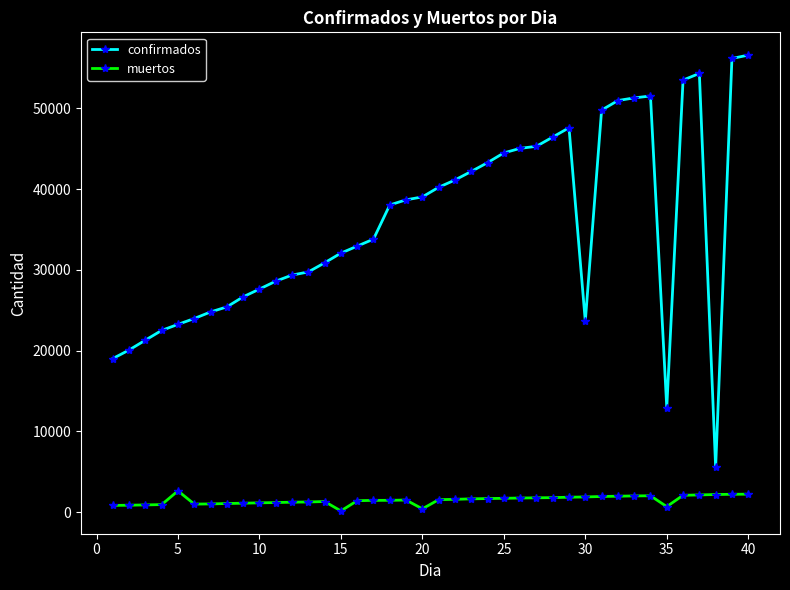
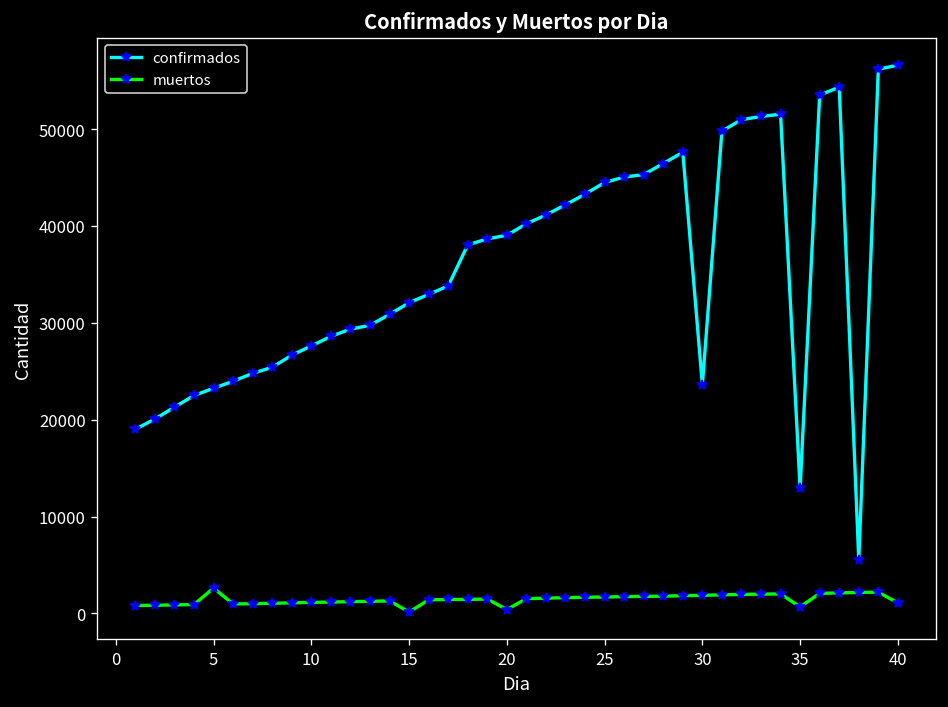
  {
    "confirmados": {
      "5": 23000,
      "10": 28000,
      "15": 32000,
      "20": 39000,
      "25": 44000,
      "30": 24000,
      "35": 13000,
      "40": 57000
    },
    "muertos": {
      "5": 3000,
      "10": 1000,
      "15": 0,
      "20": 0,
      "25": 2000,
      "30": 2000,
      "35": 1000,
-     "40": 2000
+     "40": 1000
    }
  }
